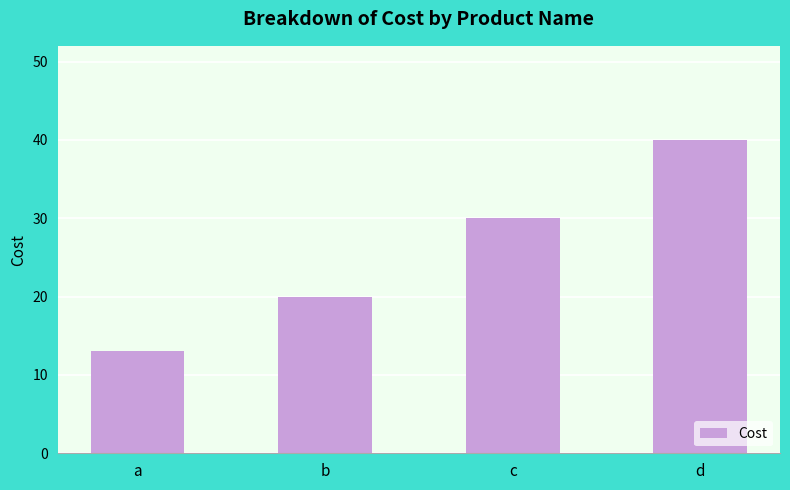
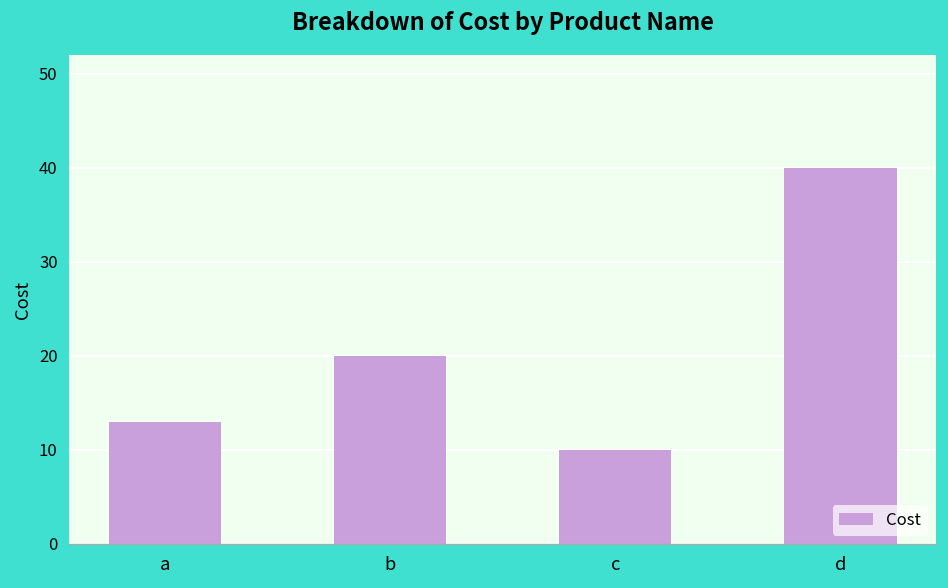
  {
    "a": 13,
    "b": 20,
-   "c": 30,
+   "c": 10,
    "d": 40
  }
